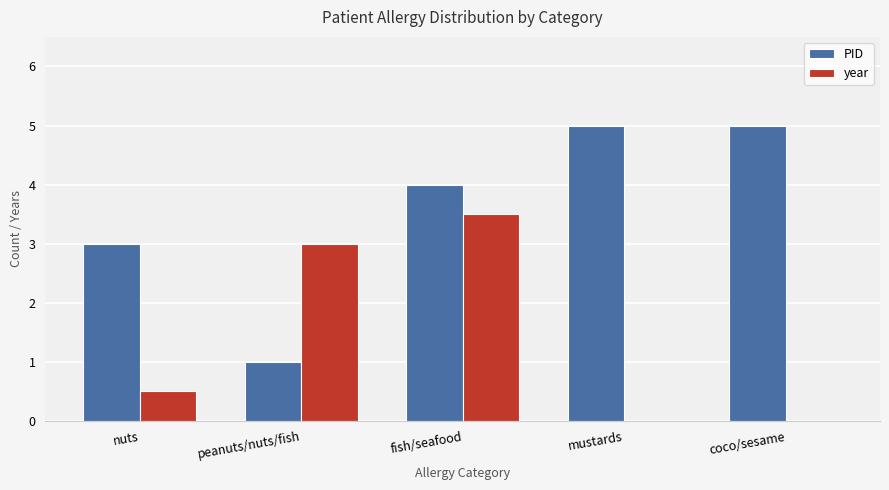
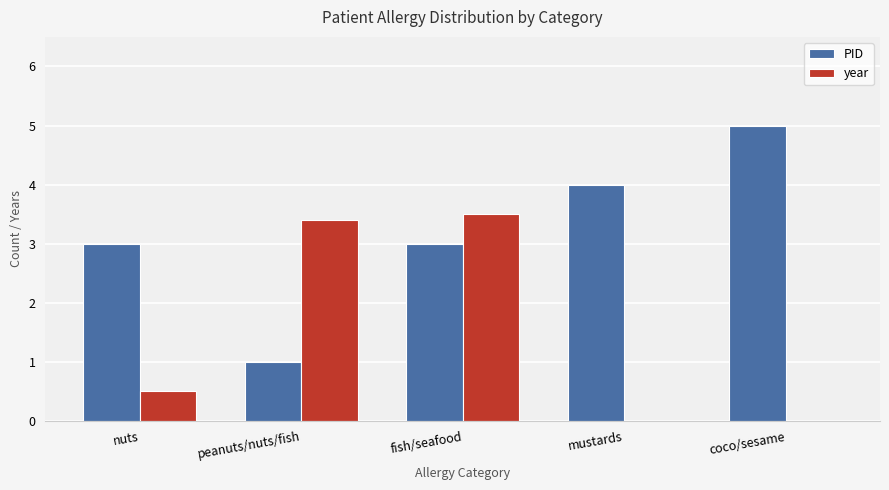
  {
    "PID": {
      "nuts": 3,
      "peanuts/nuts/fish": 1,
-     "fish/seafood": 4,
-     "mustards": 5,
+     "fish/seafood": 3,
+     "mustards": 4,
      "coco/sesame": 5
    },
    "year": {
      "nuts": 0.5,
-     "peanuts/nuts/fish": 3.0,
+     "peanuts/nuts/fish": 3.4,
      "fish/seafood": 3.5,
      "mustards": 0.0,
      "coco/sesame": 0.0
    }
  }
